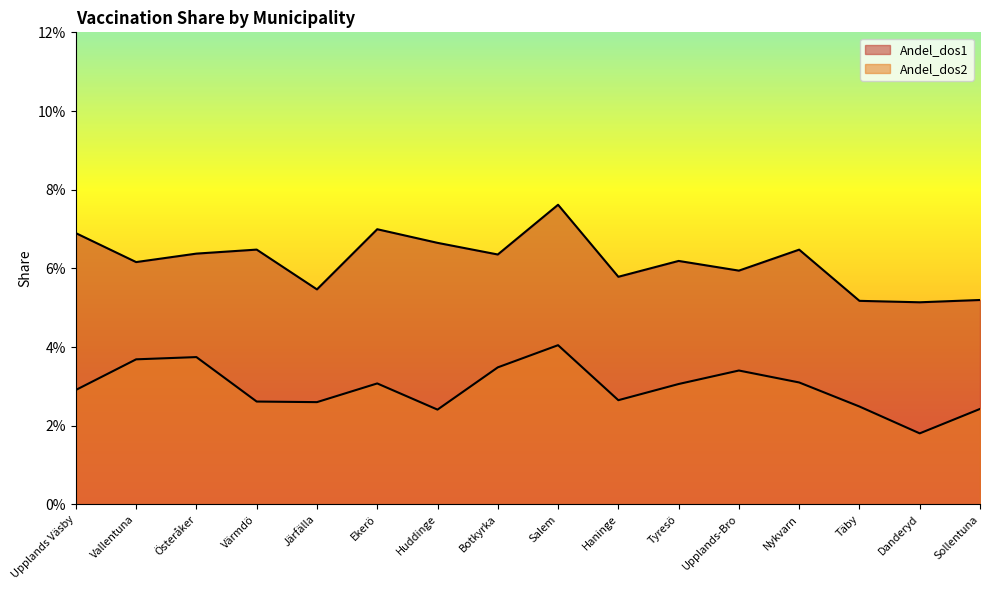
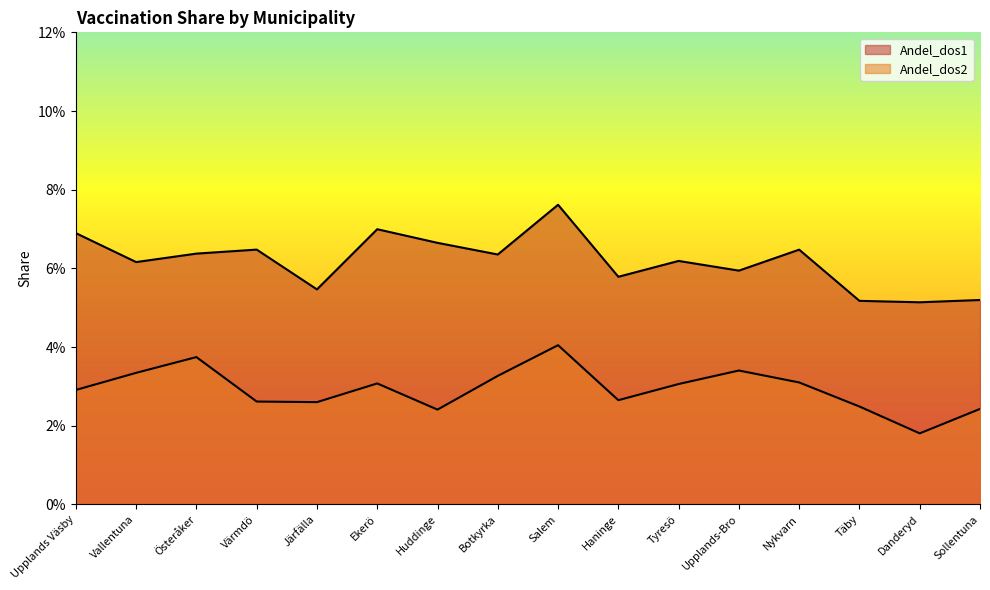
  {
    "Andel_dos1": {
      "Upplands Väsby": "6.9%",
      "Vallentuna": "6.2%",
      "Österåker": "6.4%",
      "Värmdö": "6.5%",
      "Järfälla": "5.5%",
      "Ekerö": "7.0%",
      "Huddinge": "6.6%",
      "Botkyrka": "6.4%",
      "Salem": "7.6%",
      "Haninge": "5.8%",
      "Tyresö": "6.2%",
      "Upplands-Bro": "5.9%",
      "Nykvarn": "6.5%",
      "Täby": "5.2%",
      "Danderyd": "5.1%",
      "Sollentuna": "5.2%"
    },
    "Andel_dos2": {
      "Upplands Väsby": "2.9%",
-     "Vallentuna": "3.7%",
+     "Vallentuna": "3.3%",
      "Österåker": "3.7%",
      "Värmdö": "2.6%",
      "Järfälla": "2.6%",
      "Ekerö": "3.1%",
      "Huddinge": "2.4%",
-     "Botkyrka": "3.5%",
+     "Botkyrka": "3.3%",
      "Salem": "4.0%",
      "Haninge": "2.6%",
      "Tyresö": "3.1%",
      "Upplands-Bro": "3.4%",
      "Nykvarn": "3.1%",
      "Täby": "2.5%",
      "Danderyd": "1.8%",
      "Sollentuna": "2.4%"
    }
  }
